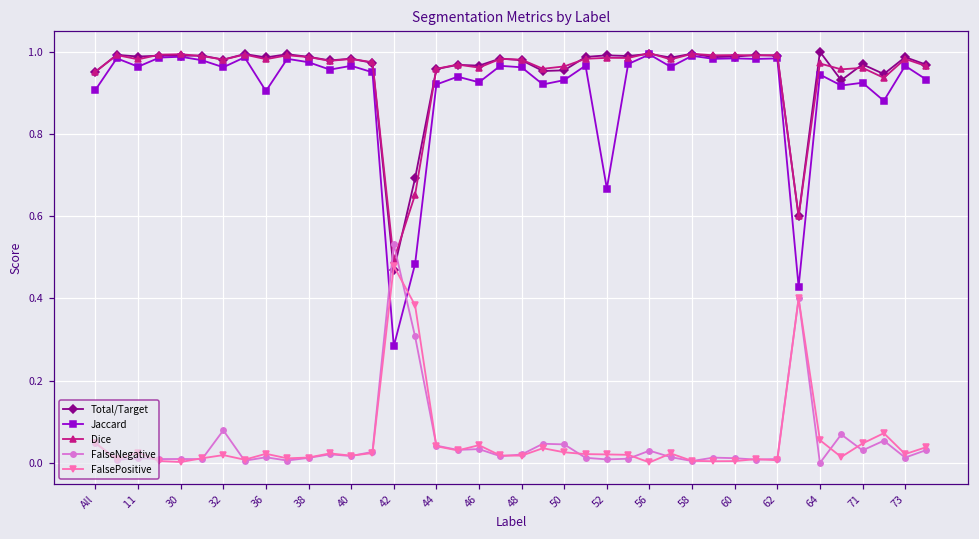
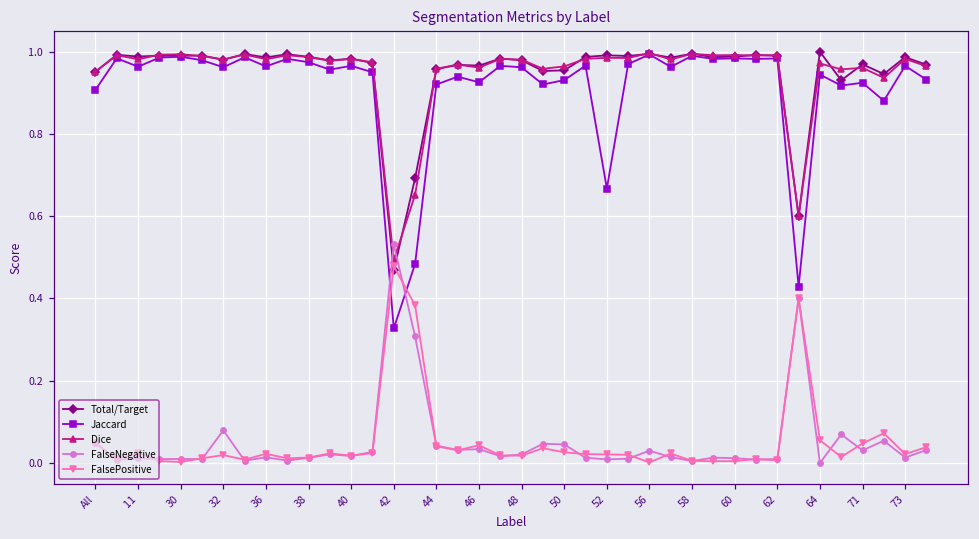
  {
    "Total/Target": {
      "11": 0.99,
      "42": 0.47,
      "50": 0.95,
      "64": 1.00,
      "71": 0.97
    },
    "Jaccard": {
      "All": 0.91,
      "11": 0.96,
      "32": 0.96,
-     "36": 0.90,
+     "36": 0.96,
      "38": 0.97,
      "40": 0.97,
-     "42": 0.28,
+     "42": 0.33,
      "44": 0.92,
      "46": 0.93,
      "48": 0.96,
      "50": 0.93,
      "52": 0.67,
      "64": 0.94,
      "71": 0.92,
      "73": 0.97
    },
    "Dice": {
      "11": 0.98,
      "42": 0.49,
      "50": 0.96,
      "64": 0.97,
      "71": 0.96
    }
  }
